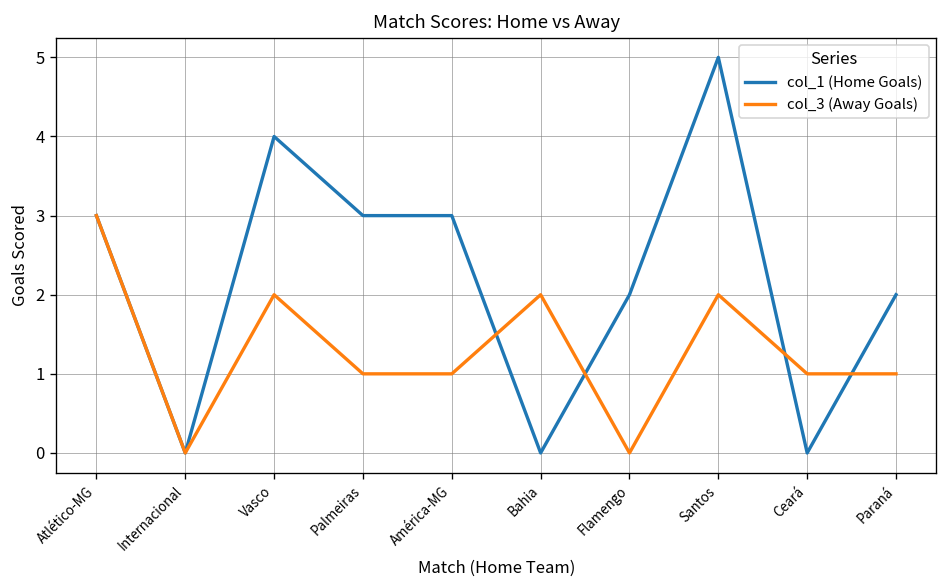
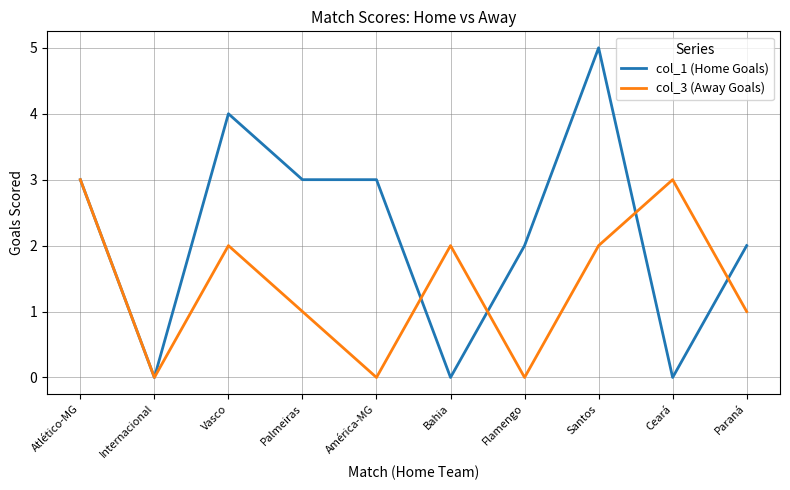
  {
    "col_1 (Home Goals)": {
      "Vasco": 4,
      "Palmeiras": 3,
      "América-MG": 3,
      "Bahia": 0,
      "Flamengo": 2,
      "Santos": 5,
      "Ceará": 0,
      "Paraná": 2
    },
    "col_3 (Away Goals)": {
      "Vasco": 2,
      "Palmeiras": 1,
-     "América-MG": 1,
+     "América-MG": 0,
      "Bahia": 2,
      "Flamengo": 0,
      "Santos": 2,
-     "Ceará": 1,
+     "Ceará": 3,
      "Paraná": 1
    }
  }
